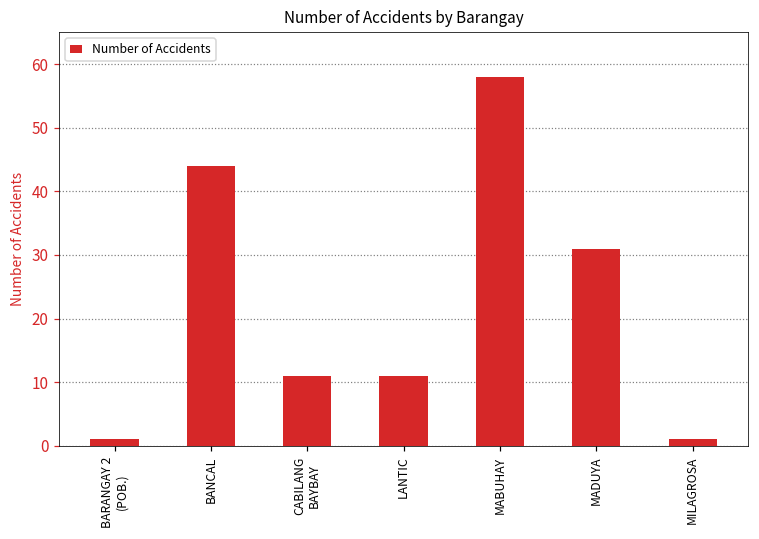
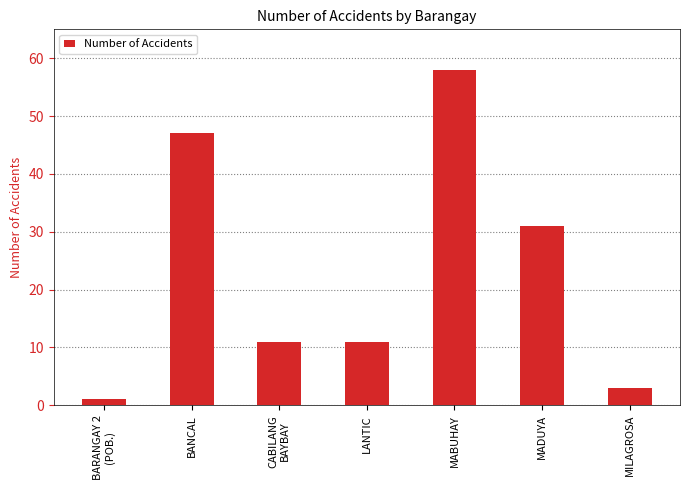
  {
    "BARANGAY 2 (POB.)": 1,
-   "BANCAL": 44,
+   "BANCAL": 47,
    "CABILANG BAYBAY": 11,
    "LANTIC": 11,
    "MABUHAY": 58,
    "MADUYA": 31,
-   "MILAGROSA": 1
+   "MILAGROSA": 3
  }
